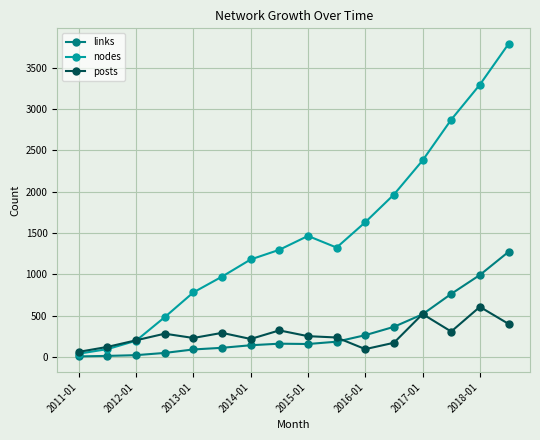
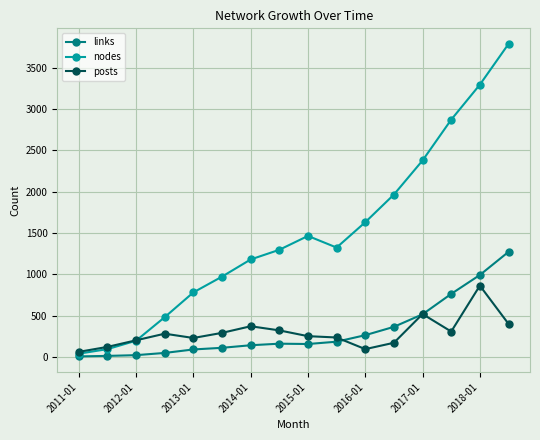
  {
    "posts": {
      "2013-01": 200,
-     "2014-01": 200,
+     "2014-01": 400,
      "2015-01": 300,
      "2016-01": 100,
-     "2018-01": 600
+     "2018-01": 900
    }
  }
